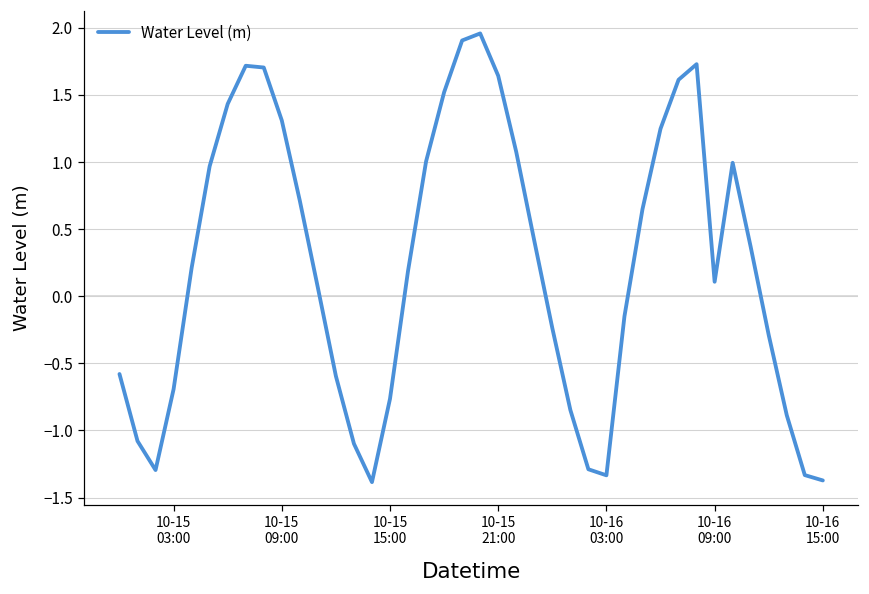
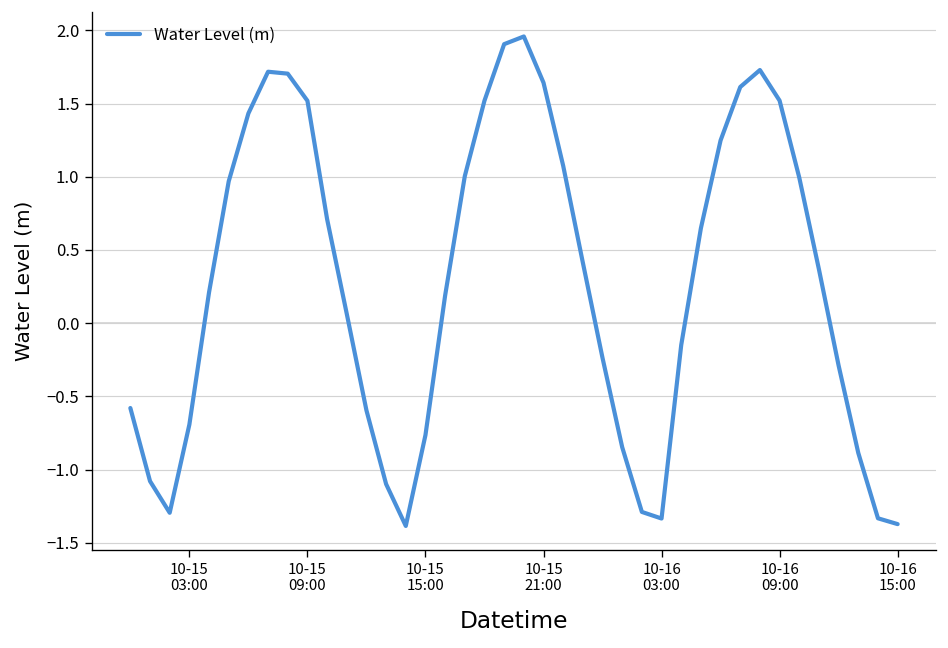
  {
    "10-15 03:00": -0.69,
-   "10-15 09:00": 1.31,
+   "10-15 09:00": 1.52,
    "10-15 15:00": -0.76,
    "10-15 21:00": 1.64,
    "10-16 03:00": -1.33,
-   "10-16 09:00": 0.11,
+   "10-16 09:00": 1.52,
    "10-16 15:00": -1.37
  }
